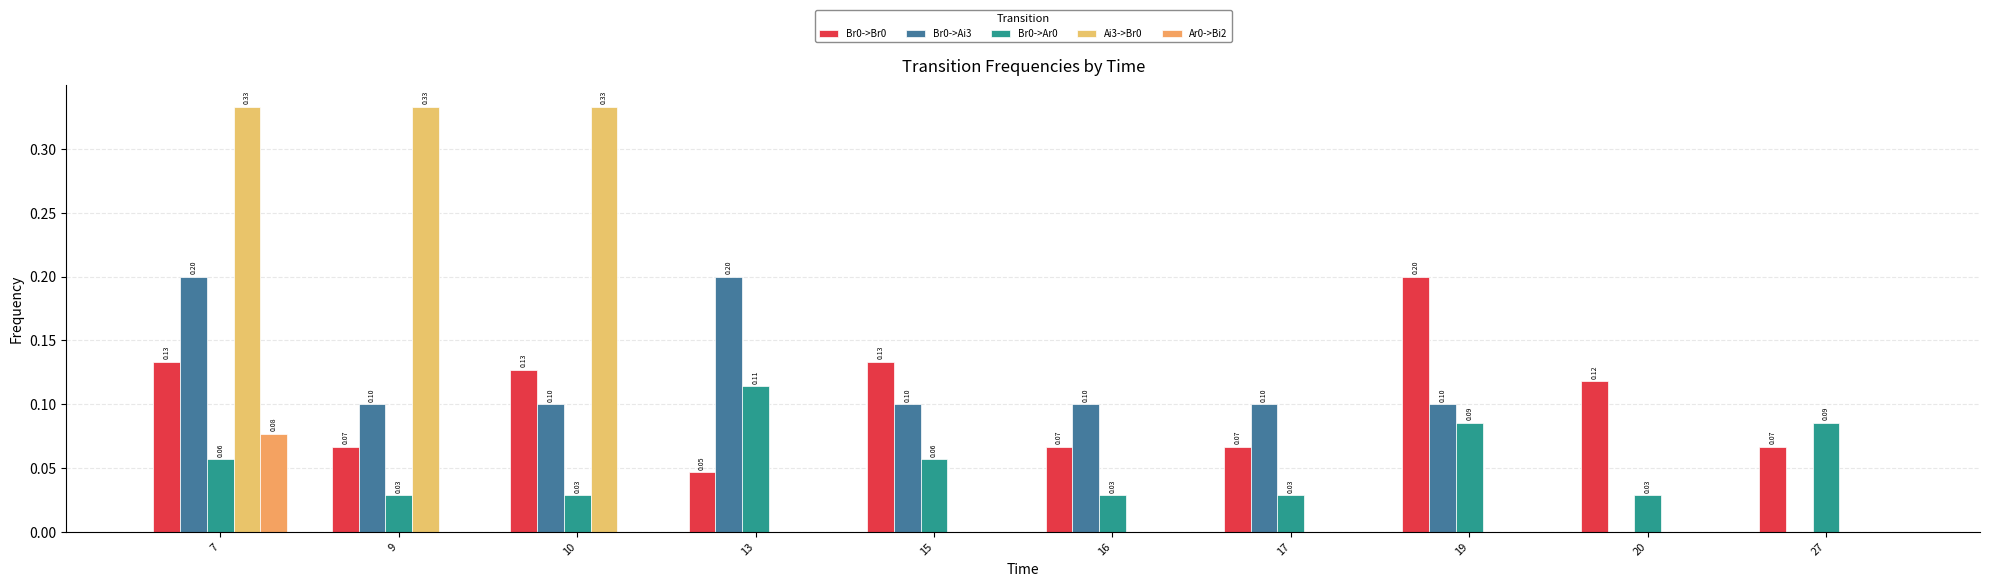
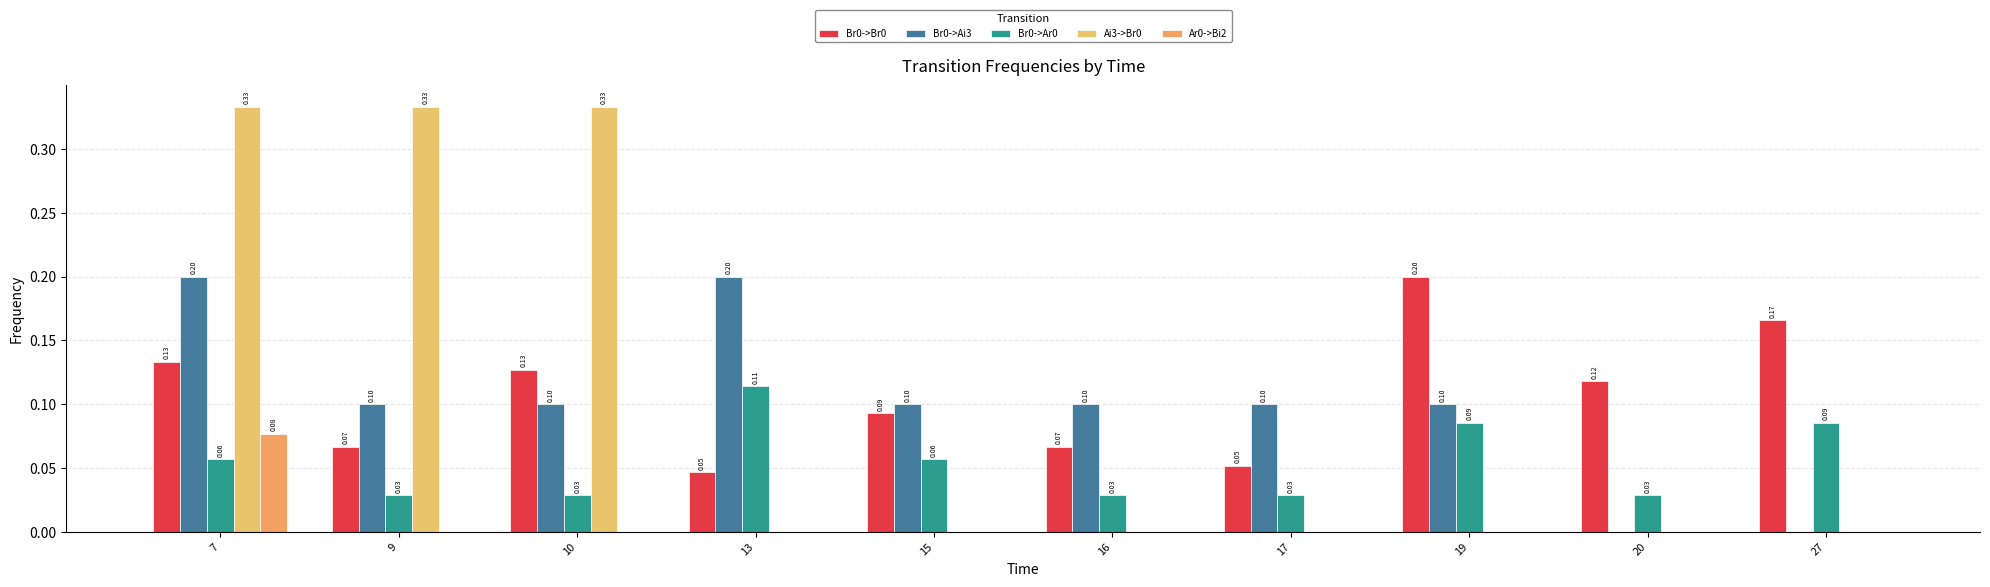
  {
    "Br0->Br0": {
      "7": 0.13,
      "9": 0.07,
      "10": 0.13,
      "13": 0.05,
-     "15": 0.13,
+     "15": 0.09,
      "16": 0.07,
-     "17": 0.07,
+     "17": 0.05,
      "19": 0.20,
      "20": 0.12,
-     "27": 0.07
+     "27": 0.17
    }
  }
